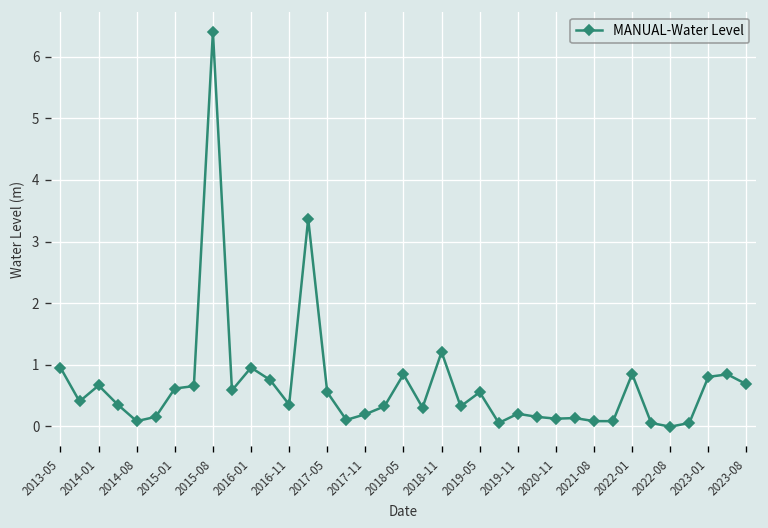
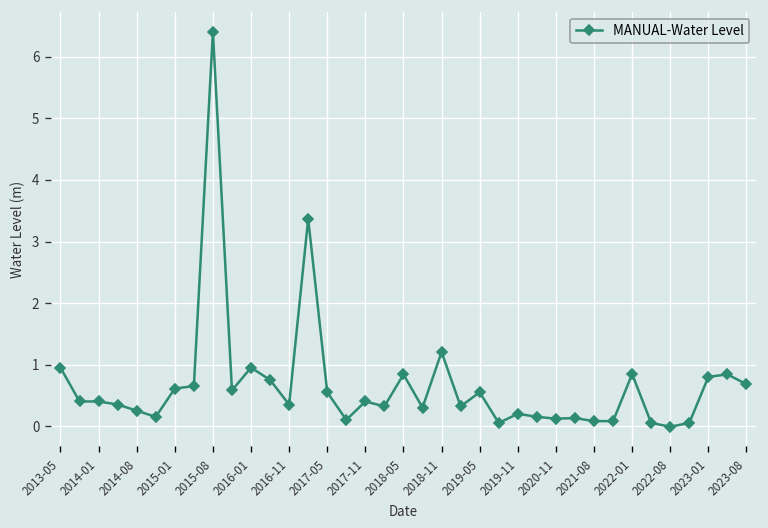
  {
    "2013-05": 0.9,
-   "2014-01": 0.7,
-   "2014-08": 0.1,
+   "2014-01": 0.4,
+   "2014-08": 0.3,
    "2015-01": 0.6,
    "2015-08": 6.4,
    "2016-01": 0.9,
    "2016-11": 0.3,
    "2017-05": 0.6,
-   "2017-11": 0.2,
+   "2017-11": 0.4,
    "2018-05": 0.8,
    "2018-11": 1.2,
    "2019-05": 0.6,
    "2019-11": 0.2,
    "2020-11": 0.1,
    "2021-08": 0.1,
    "2022-01": 0.8,
    "2022-08": 0.0,
    "2023-01": 0.8,
    "2023-08": 0.7
  }
